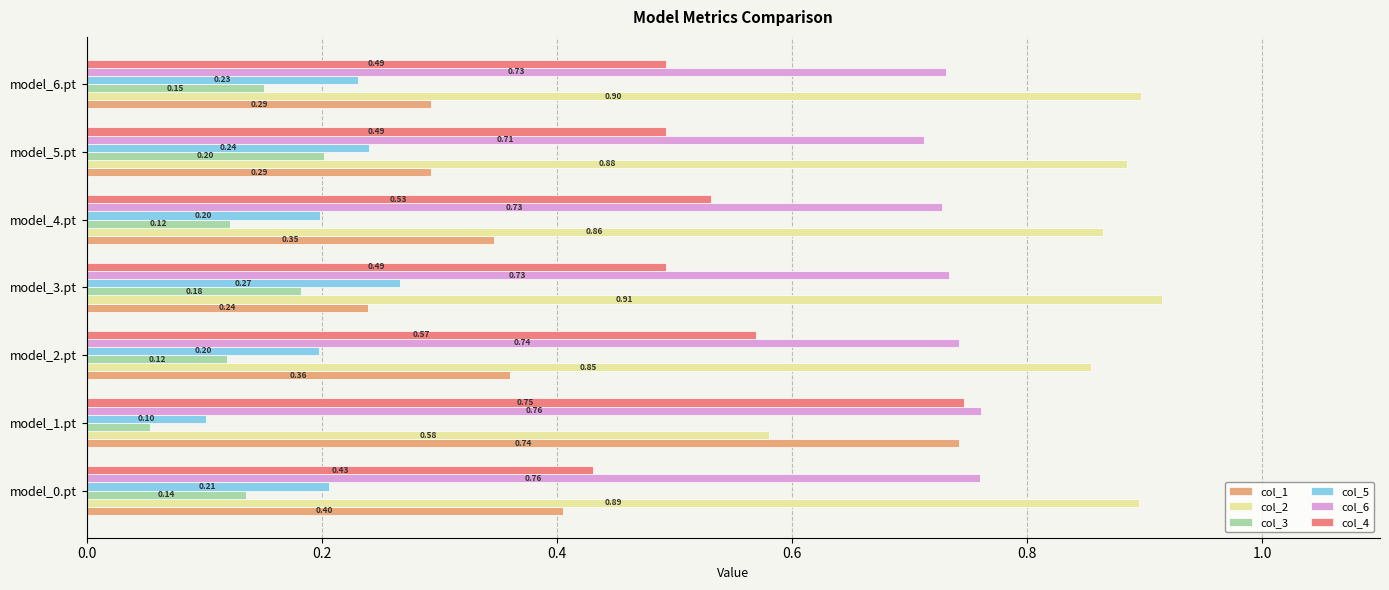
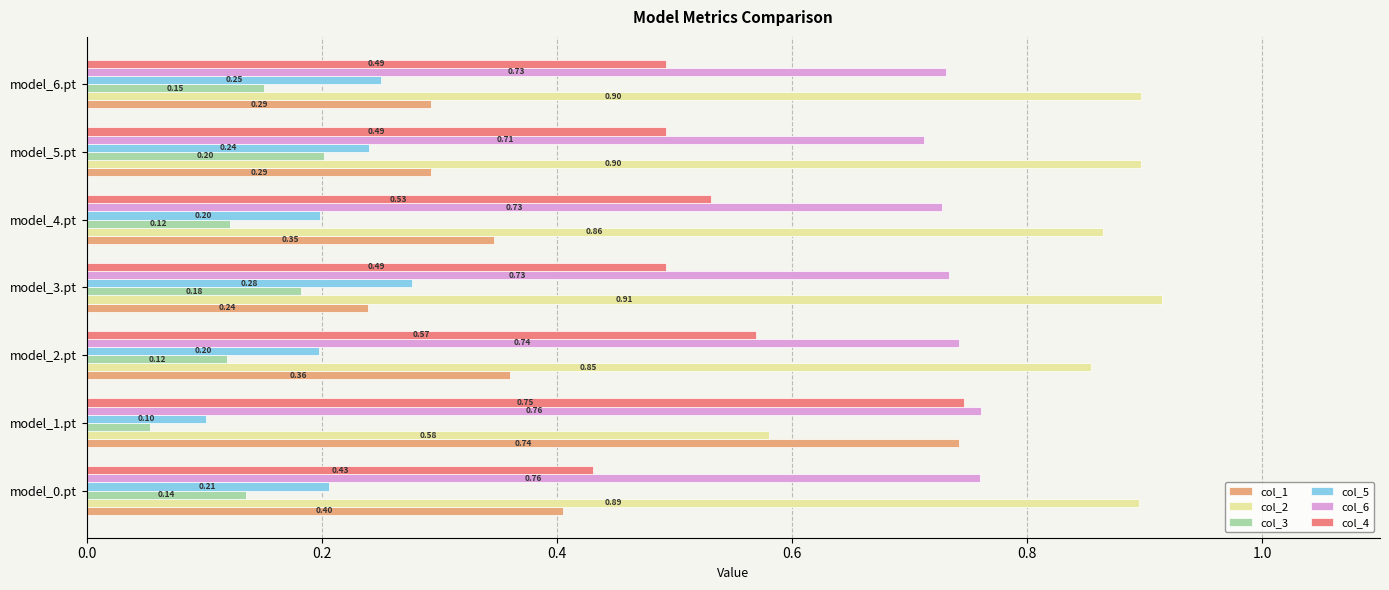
  {
    "col_2": {
      "model_6.pt": 0.90,
-     "model_5.pt": 0.88,
+     "model_5.pt": 0.90,
      "model_4.pt": 0.86,
      "model_3.pt": 0.91,
      "model_2.pt": 0.85,
      "model_1.pt": 0.58,
      "model_0.pt": 0.89
    },
    "col_3": {
      "model_6.pt": 0.15,
      "model_5.pt": 0.20,
      "model_4.pt": 0.12,
      "model_3.pt": 0.18,
      "model_2.pt": 0.12,
      "model_0.pt": 0.14
    },
    "col_5": {
-     "model_6.pt": 0.23,
+     "model_6.pt": 0.25,
      "model_5.pt": 0.24,
      "model_4.pt": 0.20,
-     "model_3.pt": 0.27,
+     "model_3.pt": 0.28,
      "model_2.pt": 0.20,
      "model_1.pt": 0.10,
      "model_0.pt": 0.21
    },
    "col_6": {
      "model_6.pt": 0.73,
      "model_5.pt": 0.71,
      "model_4.pt": 0.73,
      "model_3.pt": 0.73,
      "model_2.pt": 0.74,
      "model_1.pt": 0.76,
      "model_0.pt": 0.76
    }
  }
